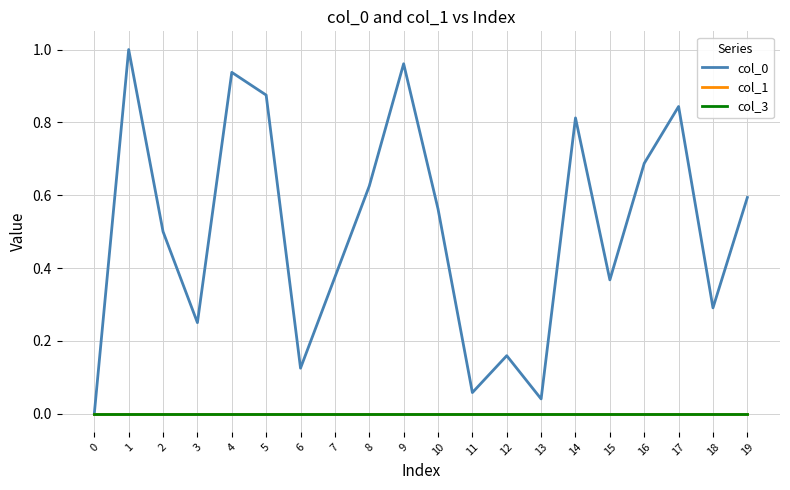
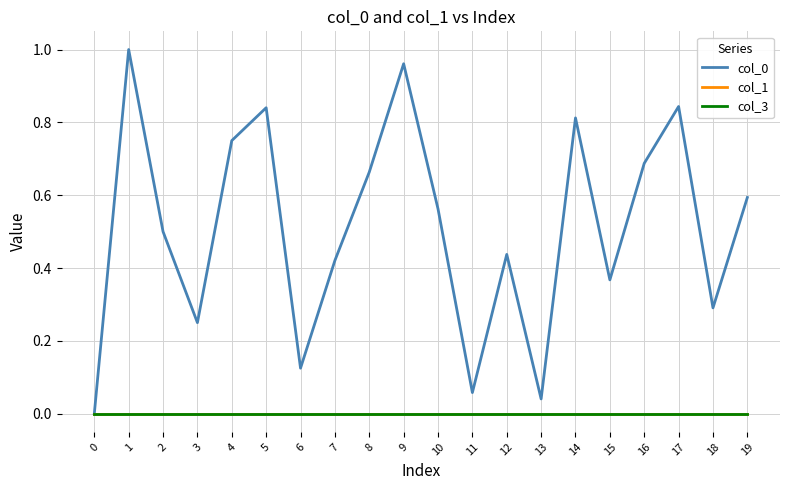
  {
    "col_0": {
      "1": 1.00,
      "2": 0.50,
      "3": 0.25,
-     "4": 0.94,
-     "5": 0.87,
+     "4": 0.75,
+     "5": 0.84,
      "6": 0.12,
-     "7": 0.38,
-     "8": 0.63,
+     "7": 0.42,
+     "8": 0.66,
      "9": 0.96,
      "10": 0.56,
      "11": 0.06,
-     "12": 0.16,
+     "12": 0.44,
      "13": 0.04,
      "14": 0.81,
      "15": 0.37,
      "16": 0.69,
      "17": 0.84,
      "18": 0.29,
      "19": 0.59
    },
    "col_3": {
      "1": 0.00,
      "2": 0.00,
      "3": 0.00,
      "4": 0.00,
      "5": 0.00,
      "6": 0.00,
      "7": 0.00,
      "8": 0.00,
      "9": 0.00,
      "10": 0.00,
      "11": 0.00,
      "12": 0.00,
      "13": 0.00,
      "14": 0.00,
      "15": 0.00,
      "16": 0.00,
      "17": 0.00,
      "18": 0.00,
      "19": 0.00
    }
  }
